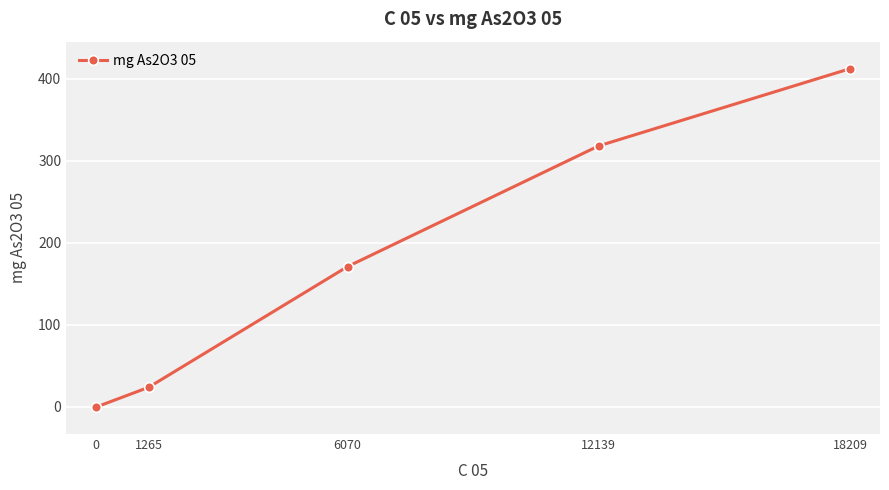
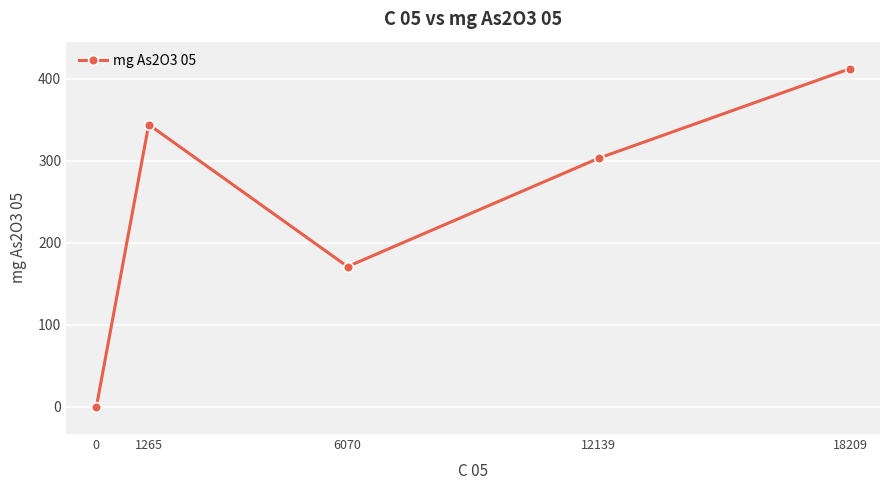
  {
    "0": 0,
-   "1265": 20,
+   "1265": 340,
    "6070": 170,
-   "12139": 320,
+   "12139": 300,
    "18209": 410
  }
